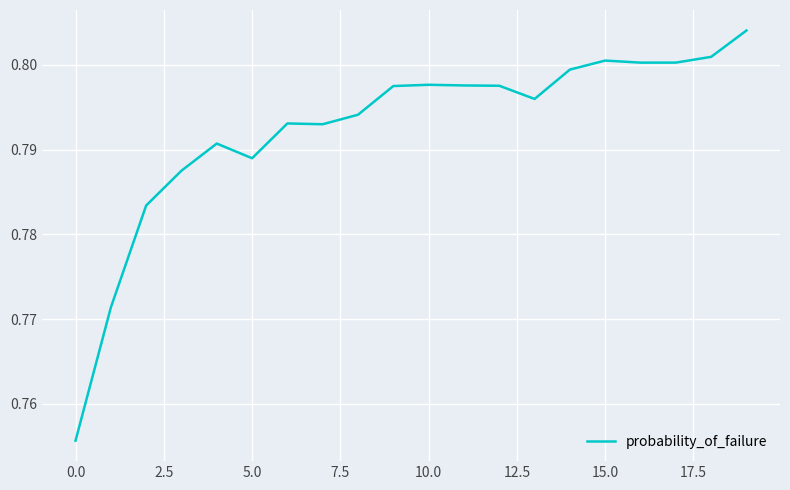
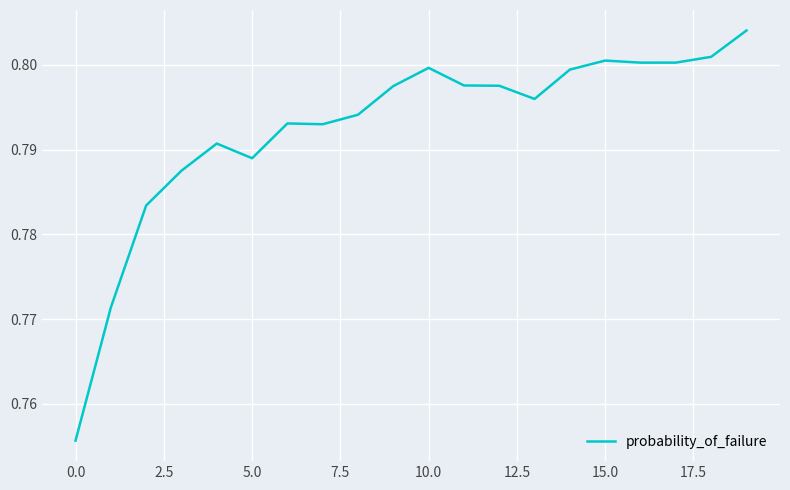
  {
    "0.0": 0.756,
    "5.0": 0.789,
-   "10.0": 0.798,
+   "10.0": 0.800,
    "15.0": 0.800
  }
